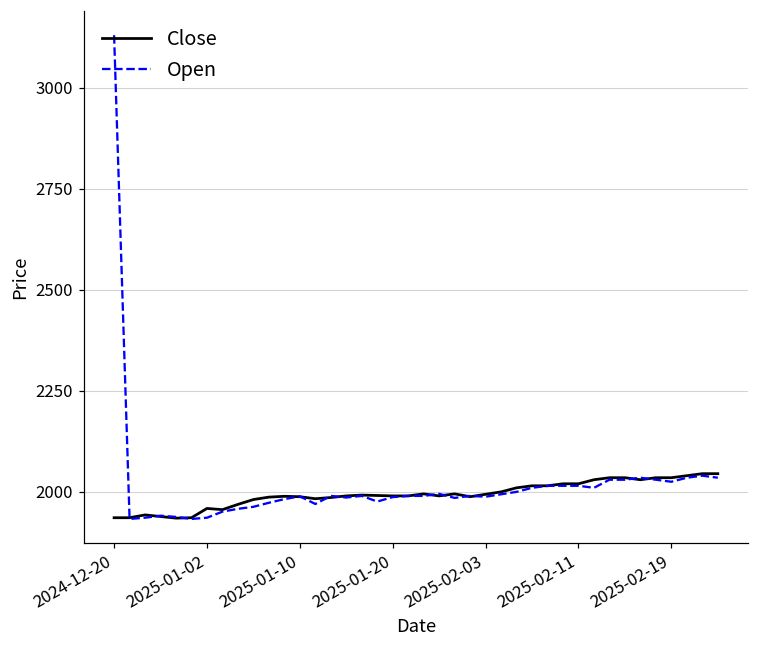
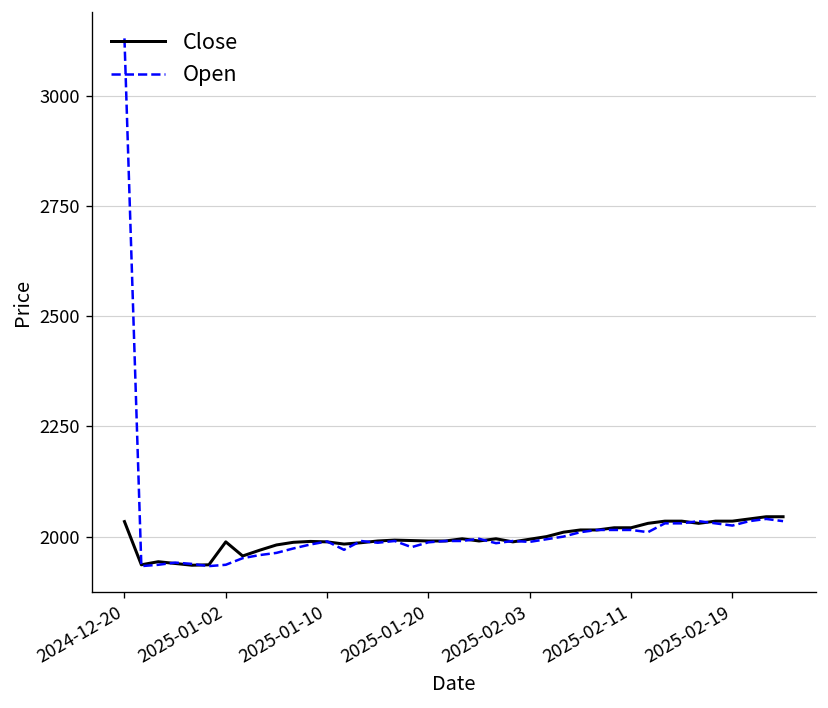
  {
    "Close": {
-     "2024-12-20": 1940,
-     "2025-01-02": 1960,
+     "2024-12-20": 2030,
+     "2025-01-02": 1990,
      "2025-02-19": 2040
    },
    "Open": {
      "2024-12-20": 3130,
      "2025-01-02": 1940,
      "2025-02-19": 2030
    }
  }
